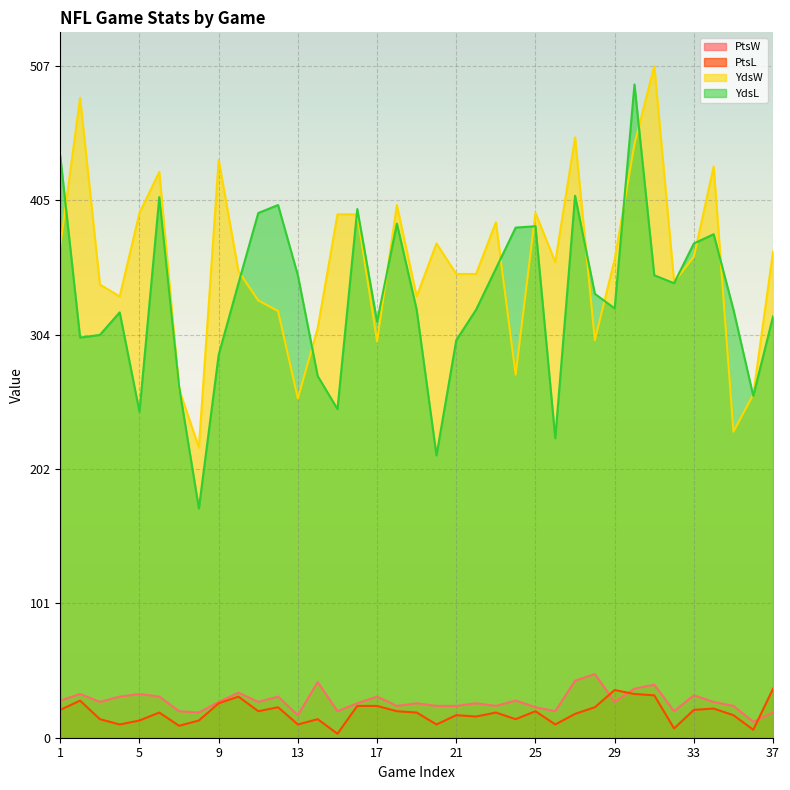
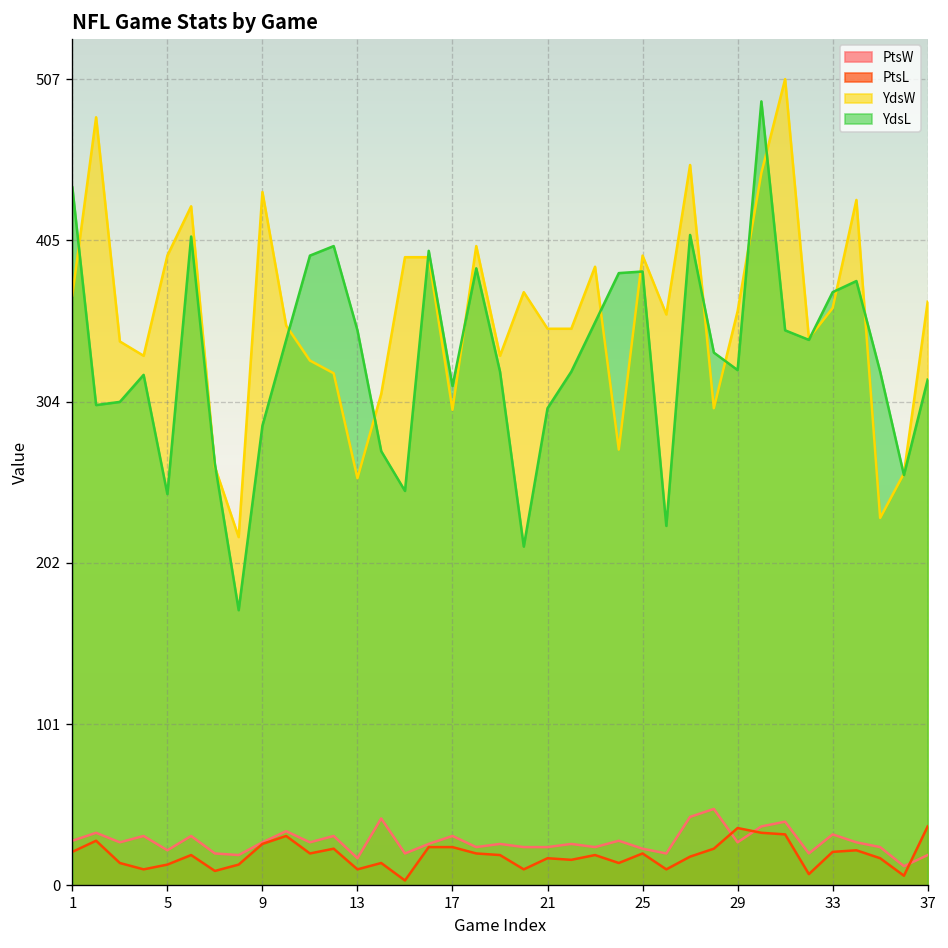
  {
    "PtsW": {
      "1": 28,
-     "5": 33,
+     "5": 22,
      "13": 17,
      "17": 31,
      "21": 24,
      "25": 23,
      "29": 27,
      "33": 32,
      "37": 19
    },
    "PtsL": {
      "1": 21,
      "5": 13,
      "13": 10,
      "17": 24,
      "21": 17,
      "25": 20,
      "29": 36,
      "33": 21,
      "37": 37
    },
    "YdsW": {
      "1": 371,
      "5": 396,
      "9": 436,
      "13": 256,
      "17": 299,
      "21": 350,
      "25": 396,
      "29": 361,
      "33": 363,
      "37": 367
    },
    "YdsL": {
      "1": 439,
      "5": 246,
      "9": 289,
      "13": 349,
      "17": 314,
      "21": 300,
      "25": 386,
      "29": 324,
      "33": 373,
      "37": 318
    }
  }
